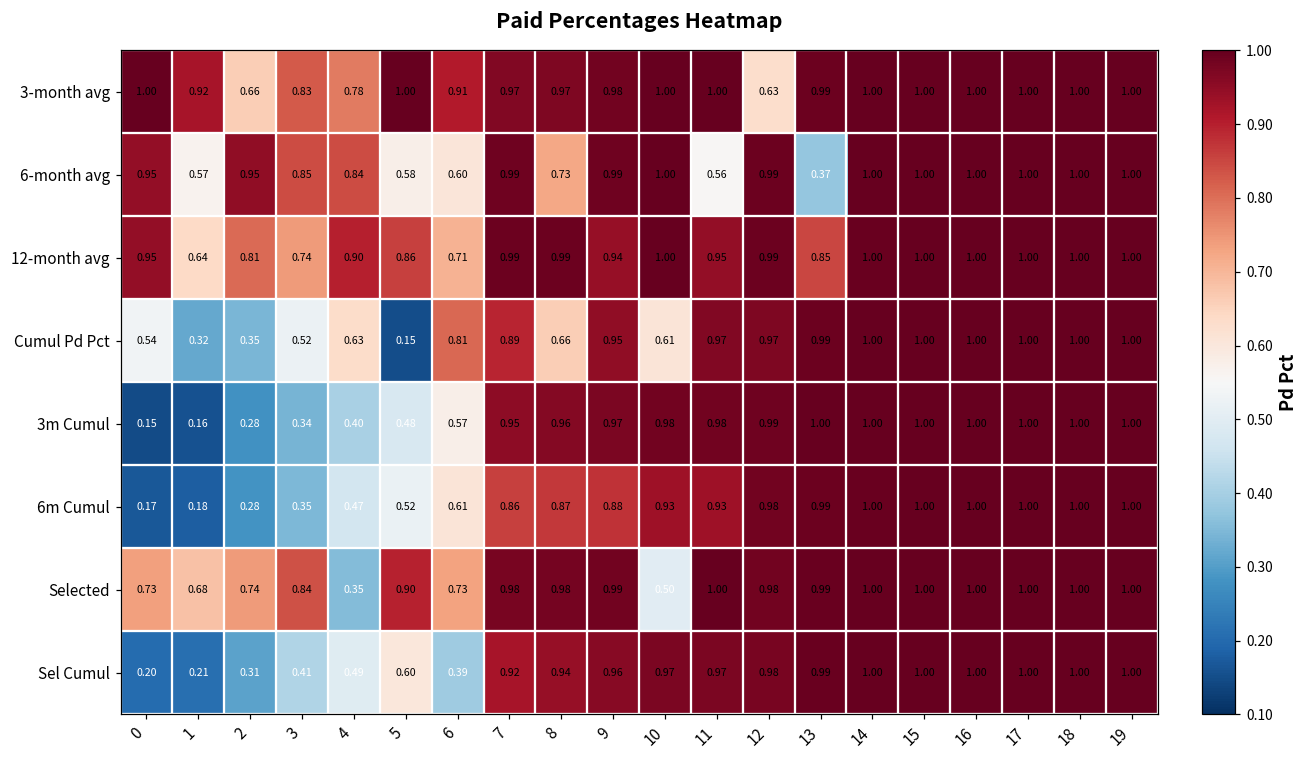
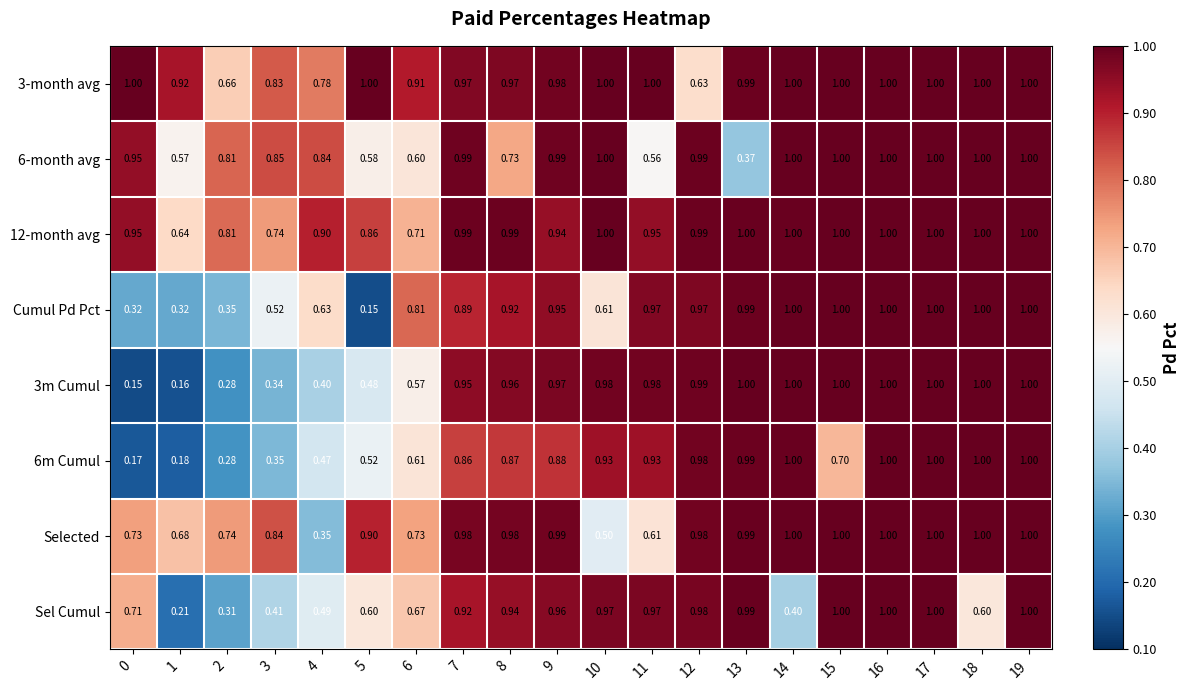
  {
    "3-month avg": {
      "0": 1.00,
      "1": 0.92,
      "2": 0.66,
      "3": 0.83,
      "4": 0.78,
      "5": 1.00,
      "6": 0.91,
      "7": 0.97,
      "8": 0.97,
      "9": 0.98,
      "10": 1.00,
      "11": 1.00,
      "12": 0.63,
      "13": 0.99,
      "14": 1.00,
      "15": 1.00,
      "16": 1.00,
      "17": 1.00,
      "18": 1.00,
      "19": 1.00
    },
    "6-month avg": {
      "0": 0.95,
      "1": 0.57,
-     "2": 0.95,
+     "2": 0.81,
      "3": 0.85,
      "4": 0.84,
      "5": 0.58,
      "6": 0.60,
      "7": 0.99,
      "8": 0.73,
      "9": 0.99,
      "10": 1.00,
      "11": 0.56,
      "12": 0.99,
      "13": 0.37,
      "14": 1.00,
      "15": 1.00,
      "16": 1.00,
      "17": 1.00,
      "18": 1.00,
      "19": 1.00
    },
    "12-month avg": {
      "0": 0.95,
      "1": 0.64,
      "2": 0.81,
      "3": 0.74,
      "4": 0.90,
      "5": 0.86,
      "6": 0.71,
      "7": 0.99,
      "8": 0.99,
      "9": 0.94,
      "10": 1.00,
      "11": 0.95,
      "12": 0.99,
-     "13": 0.85,
+     "13": 1.00,
      "14": 1.00,
      "15": 1.00,
      "16": 1.00,
      "17": 1.00,
      "18": 1.00,
      "19": 1.00
    },
    "Cumul Pd Pct": {
-     "0": 0.54,
+     "0": 0.32,
      "1": 0.32,
      "2": 0.35,
      "3": 0.52,
      "4": 0.63,
      "5": 0.15,
      "6": 0.81,
      "7": 0.89,
-     "8": 0.66,
+     "8": 0.92,
      "9": 0.95,
      "10": 0.61,
      "11": 0.97,
      "12": 0.97,
      "13": 0.99,
      "14": 1.00,
      "15": 1.00,
      "16": 1.00,
      "17": 1.00,
      "18": 1.00,
      "19": 1.00
    },
    "3m Cumul": {
      "0": 0.15,
      "1": 0.16,
      "2": 0.28,
      "3": 0.34,
      "4": 0.40,
      "6": 0.57,
      "7": 0.95,
      "8": 0.96,
      "9": 0.97,
      "10": 0.98,
      "11": 0.98,
      "12": 0.99,
      "13": 1.00,
      "14": 1.00,
      "15": 1.00,
      "16": 1.00,
      "17": 1.00,
      "18": 1.00,
      "19": 1.00
    },
    "6m Cumul": {
      "0": 0.17,
      "1": 0.18,
      "2": 0.28,
      "3": 0.35,
      "5": 0.52,
      "6": 0.61,
      "7": 0.86,
      "8": 0.87,
      "9": 0.88,
      "10": 0.93,
      "11": 0.93,
      "12": 0.98,
      "13": 0.99,
      "14": 1.00,
-     "15": 1.00,
+     "15": 0.70,
      "16": 1.00,
      "17": 1.00,
      "18": 1.00,
      "19": 1.00
    },
    "Selected": {
      "0": 0.73,
      "1": 0.68,
      "2": 0.74,
      "3": 0.84,
      "4": 0.35,
      "5": 0.90,
      "6": 0.73,
      "7": 0.98,
      "8": 0.98,
      "9": 0.99,
-     "11": 1.00,
+     "11": 0.61,
      "12": 0.98,
      "13": 0.99,
      "14": 1.00,
      "15": 1.00,
      "16": 1.00,
      "17": 1.00,
      "18": 1.00,
      "19": 1.00
    },
    "Sel Cumul": {
-     "0": 0.20,
+     "0": 0.71,
      "1": 0.21,
      "2": 0.31,
      "3": 0.41,
      "5": 0.60,
-     "6": 0.39,
+     "6": 0.67,
      "7": 0.92,
      "8": 0.94,
      "9": 0.96,
      "10": 0.97,
      "11": 0.97,
      "12": 0.98,
      "13": 0.99,
-     "14": 1.00,
+     "14": 0.40,
      "15": 1.00,
      "16": 1.00,
      "17": 1.00,
-     "18": 1.00,
+     "18": 0.60,
      "19": 1.00
    }
  }
